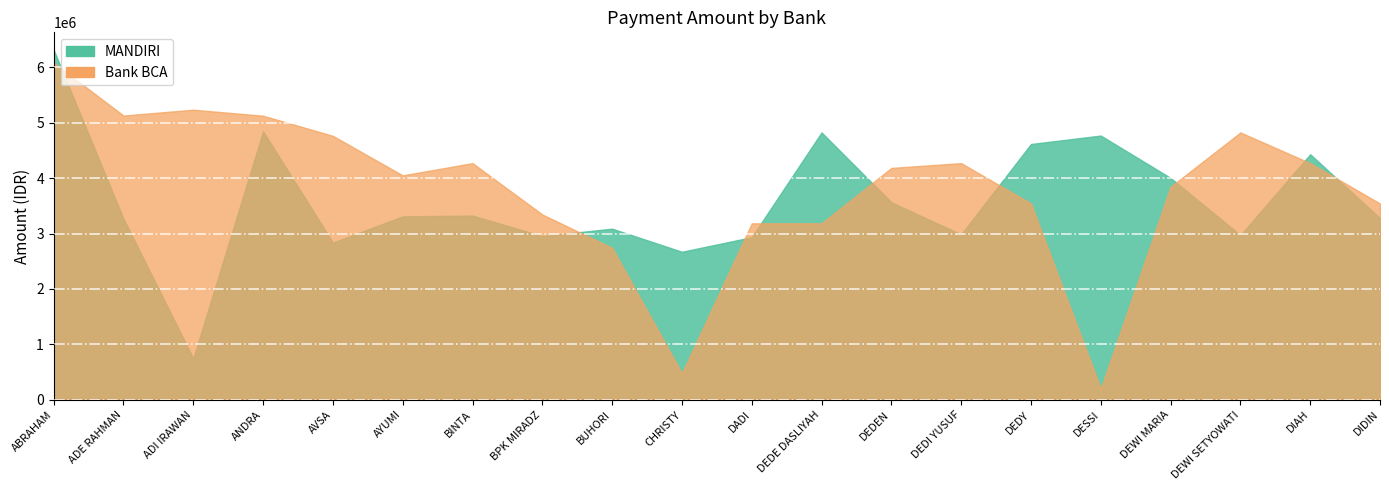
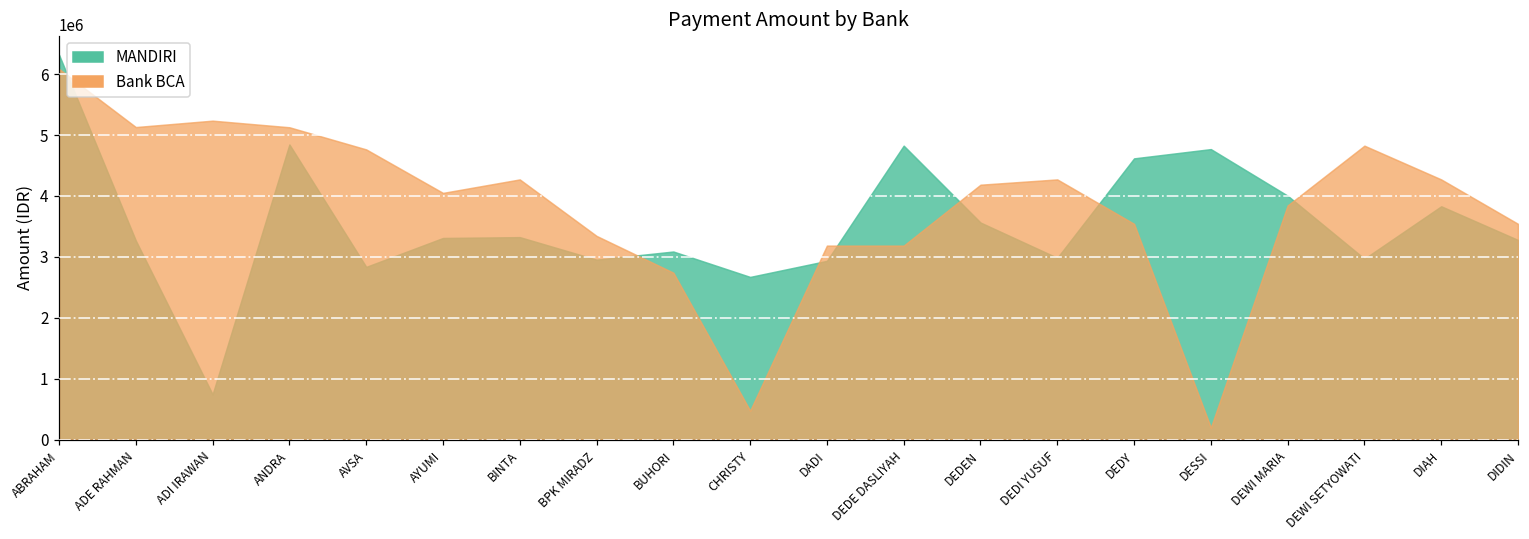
  {
    "MANDIRI": {
      "ABRAHAM": 6300000,
      "ADE RAHMAN": 3300000,
      "ADI IRAWAN": 700000,
      "ANDRA": 4800000,
      "AVSA": 2800000,
      "AYUMI": 3300000,
      "BINTA": 3300000,
      "BPK MIRADZ": 3000000,
      "BUHORI": 3100000,
      "CHRISTY": 2700000,
      "DADI": 2900000,
      "DEDE DASLIYAH": 4800000,
      "DEDEN": 3600000,
      "DEDI YUSUF": 3000000,
      "DEDY": 4600000,
      "DESSI": 4800000,
      "DEWI MARIA": 4000000,
      "DEWI SETYOWATI": 3000000,
-     "DIAH": 4400000,
+     "DIAH": 3800000,
      "DIDIN": 3300000
    },
    "Bank BCA": {
      "ABRAHAM": 6100000,
      "ADE RAHMAN": 5100000,
      "ADI IRAWAN": 5200000,
      "ANDRA": 5100000,
      "AVSA": 4800000,
      "AYUMI": 4100000,
      "BINTA": 4300000,
      "BPK MIRADZ": 3300000,
      "BUHORI": 2700000,
      "CHRISTY": 500000,
      "DADI": 3200000,
      "DEDE DASLIYAH": 3200000,
      "DEDEN": 4200000,
      "DEDI YUSUF": 4300000,
      "DEDY": 3500000,
      "DESSI": 200000,
      "DEWI MARIA": 3800000,
      "DEWI SETYOWATI": 4800000,
      "DIAH": 4300000,
      "DIDIN": 3500000
    }
  }
